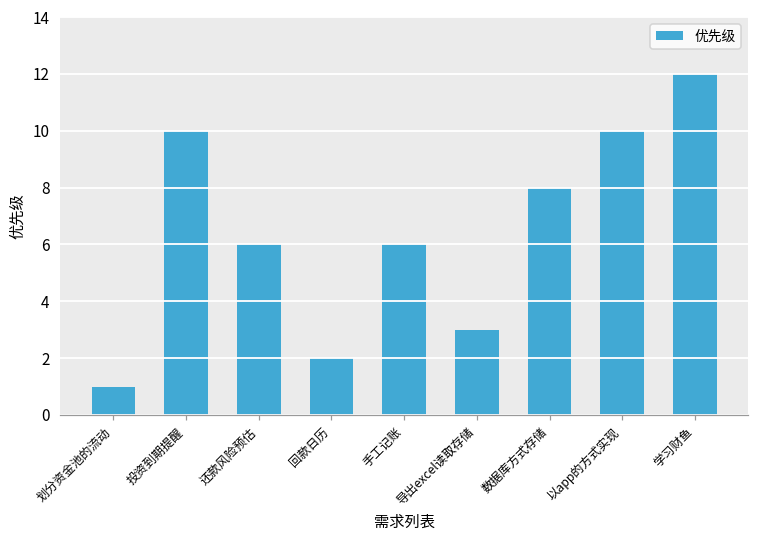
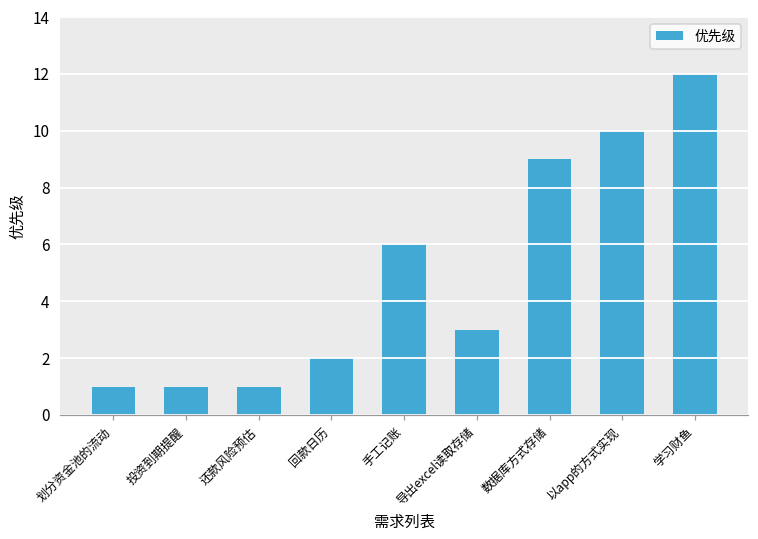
  {
    "划分资金池的流动": 1,
-   "投资到期提醒": 10,
-   "还款风险预估": 6,
+   "投资到期提醒": 1,
+   "还款风险预估": 1,
    "回款日历": 2,
    "手工记账": 6,
    "导出excel读取存储": 3,
-   "数据库方式存储": 8,
+   "数据库方式存储": 9,
    "以app的方式实现": 10,
    "学习财鱼": 12
  }
